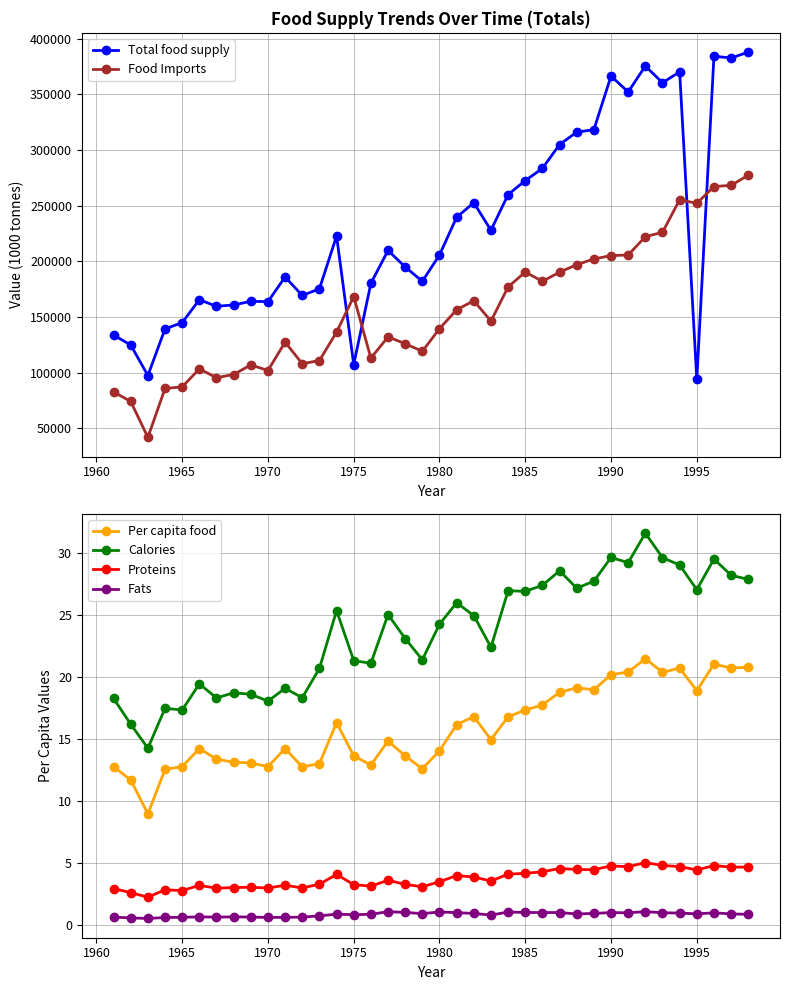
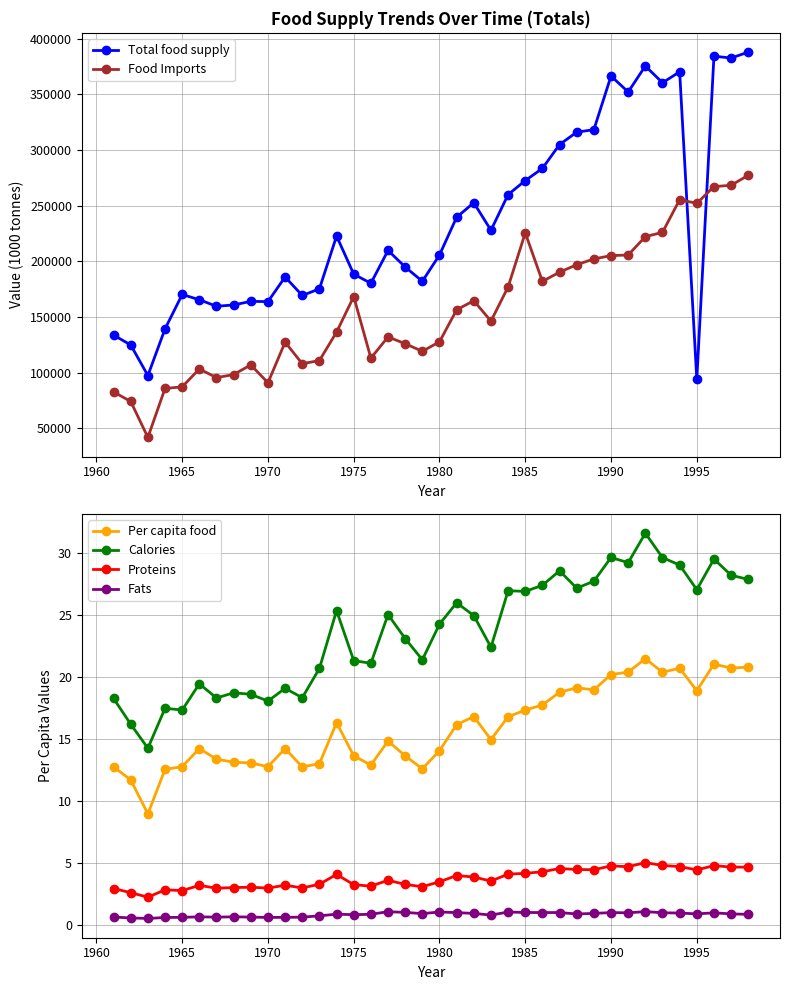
  {
    "Food Supply Trends Over Time (Totals)": {
      "Total food supply": {
-       "1965": 145000,
+       "1965": 170000,
        "1970": 164000,
-       "1975": 107000,
+       "1975": 189000,
        "1980": 206000,
        "1985": 273000,
        "1990": 367000,
        "1995": 94000
      },
      "Food Imports": {
        "1965": 87000,
-       "1970": 102000,
+       "1970": 91000,
        "1975": 168000,
-       "1980": 140000,
-       "1985": 190000,
+       "1980": 128000,
+       "1985": 226000,
        "1990": 205000,
        "1995": 252000
      }
    }
  }
